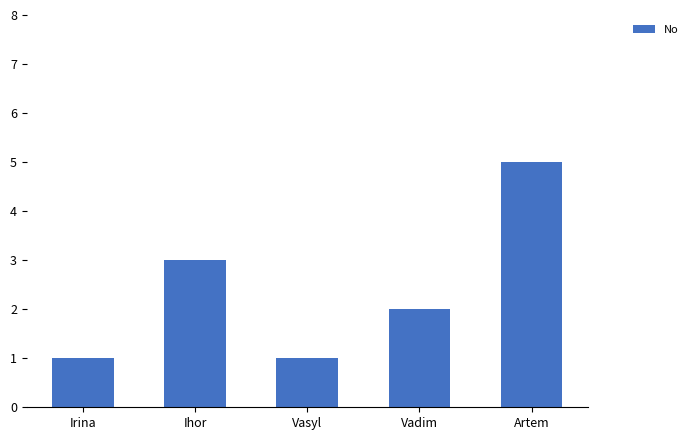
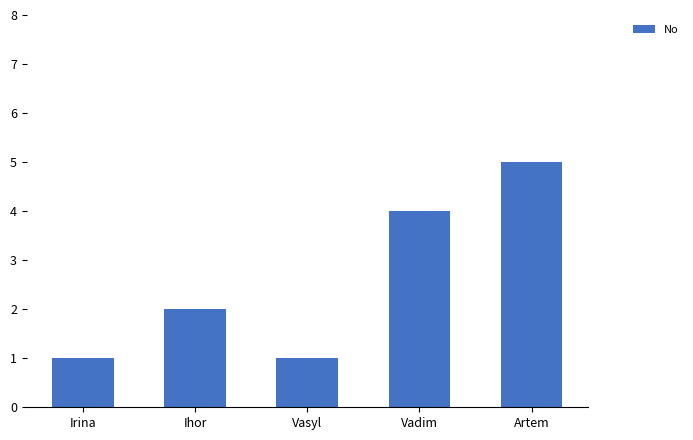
  {
    "Irina": 1,
-   "Ihor": 3,
+   "Ihor": 2,
    "Vasyl": 1,
-   "Vadim": 2,
+   "Vadim": 4,
    "Artem": 5
  }
